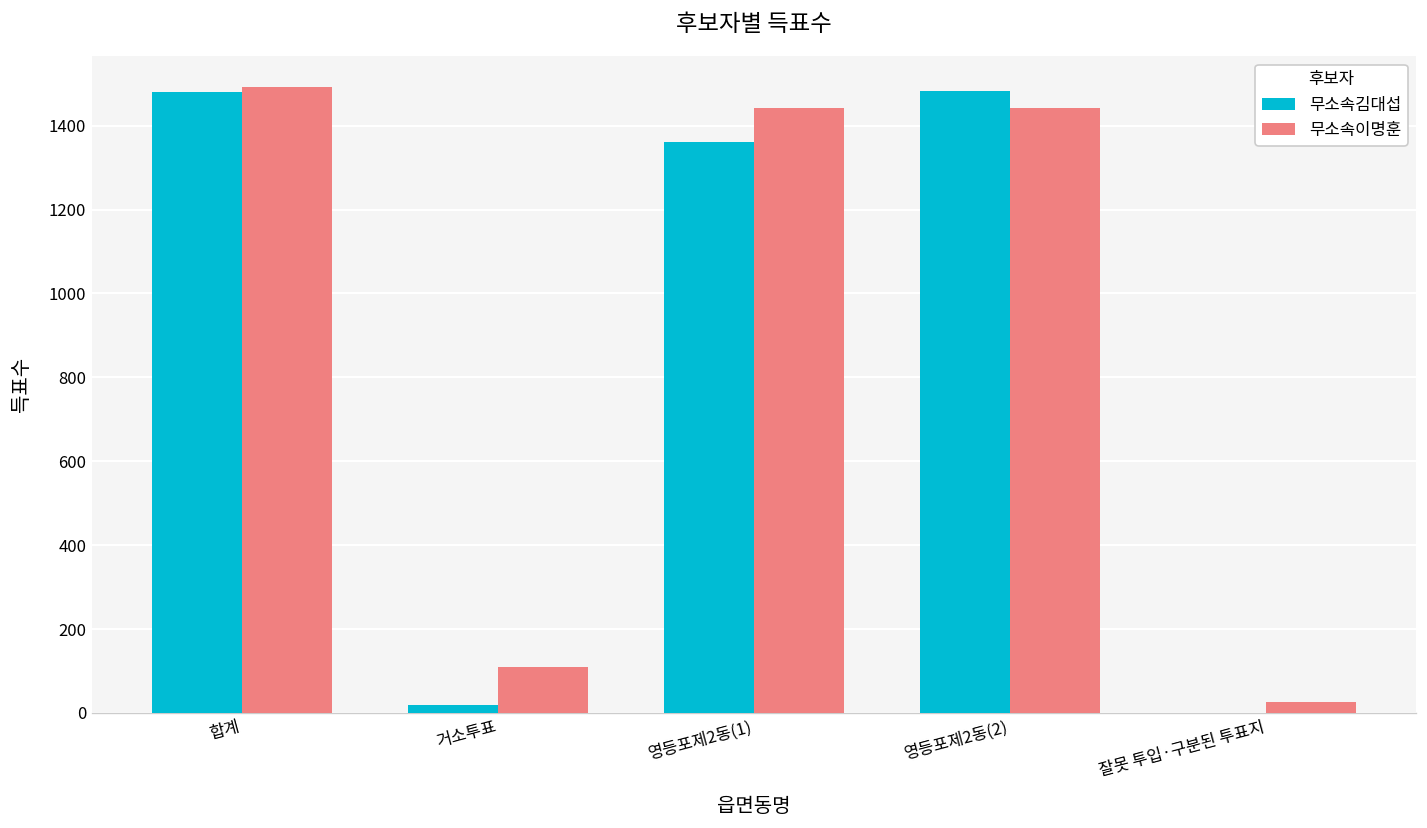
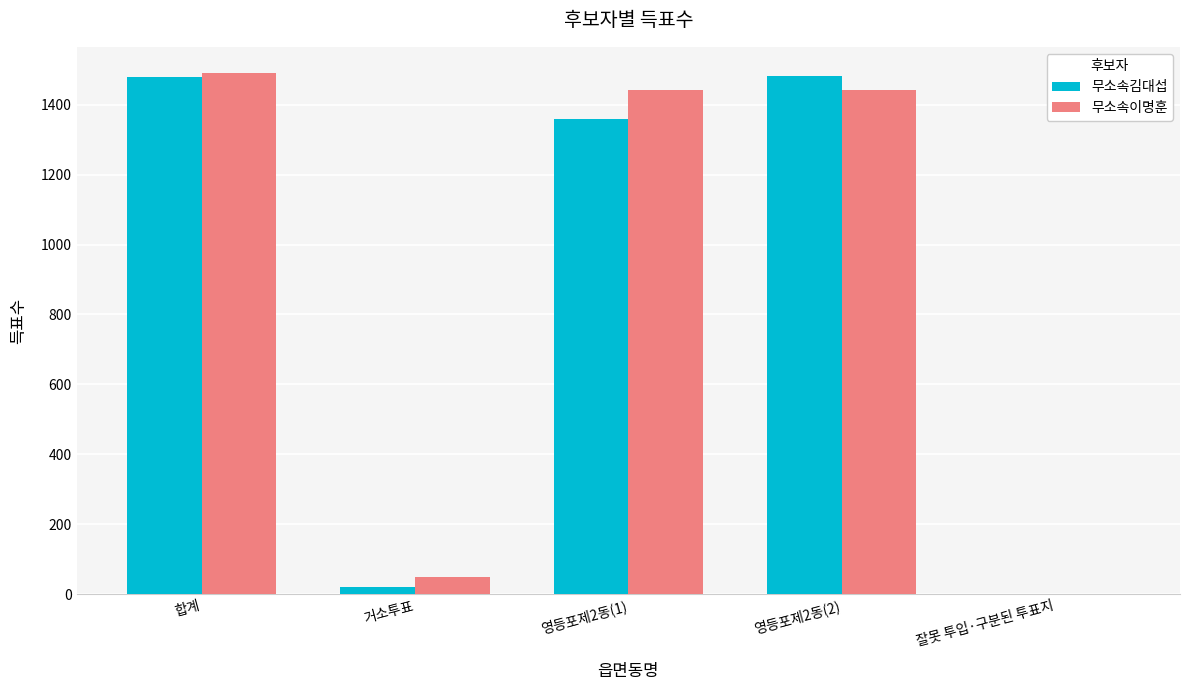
  {
    "무소속김대섭": {
      "합계": 1480,
      "거소투표": 20,
      "영등포제2동(1)": 1360,
      "영등포제2동(2)": 1480
    },
    "무소속이명훈": {
      "합계": 1490,
-     "거소투표": 110,
+     "거소투표": 50,
      "영등포제2동(1)": 1440,
      "영등포제2동(2)": 1440,
-     "잘못 투입·구분된 투표지": 30
+     "잘못 투입·구분된 투표지": 0
    }
  }
